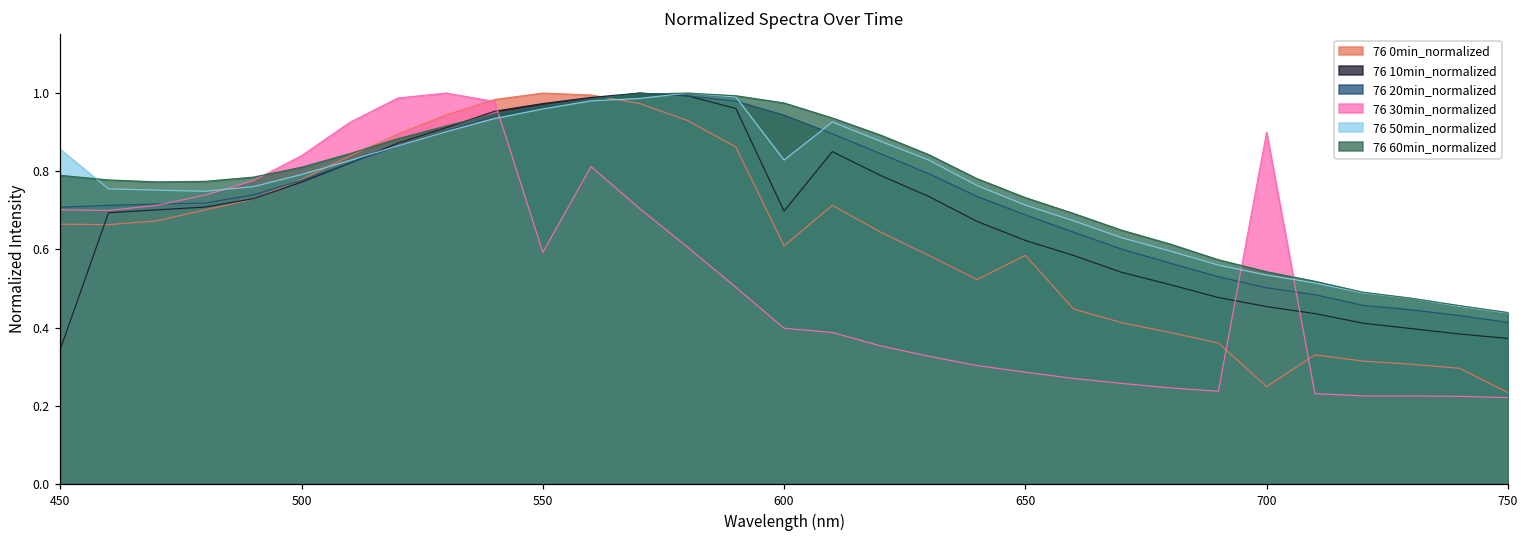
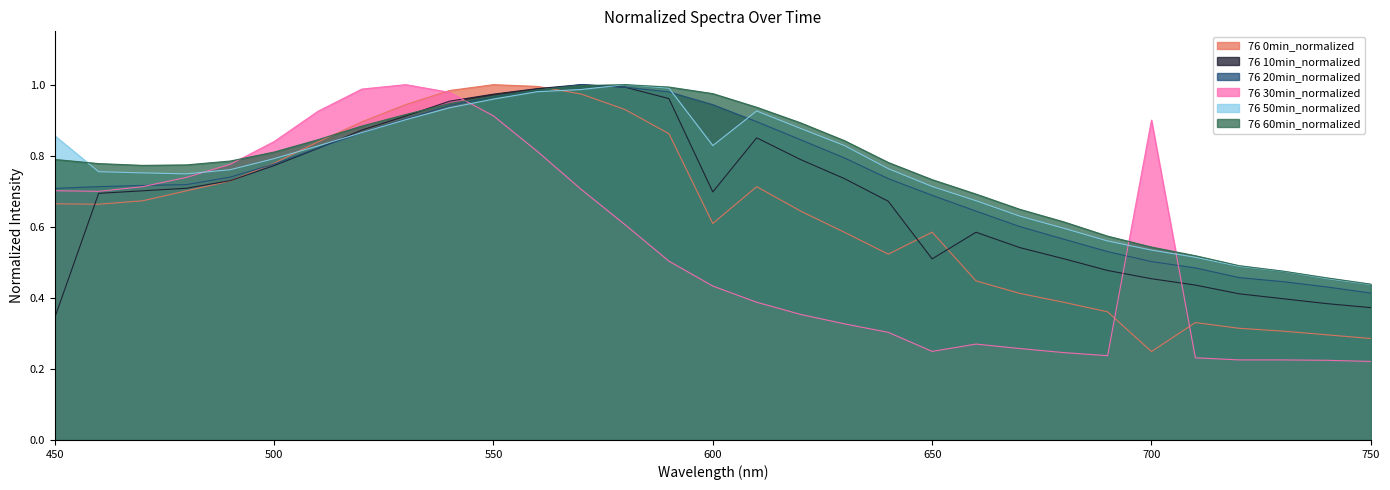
  {
    "76 0min_normalized": {
      "450": 0.66,
      "550": 1.00,
      "600": 0.61,
      "650": 0.58,
      "700": 0.25,
-     "750": 0.23
+     "750": 0.29
    },
    "76 10min_normalized": {
      "450": 0.34,
      "600": 0.70,
-     "650": 0.62,
+     "650": 0.51,
      "700": 0.45,
      "750": 0.37
    },
    "76 30min_normalized": {
      "500": 0.84,
-     "550": 0.59,
-     "600": 0.40,
-     "650": 0.29,
+     "550": 0.91,
+     "600": 0.43,
+     "650": 0.25,
      "700": 0.90,
      "750": 0.22
    },
    "76 50min_normalized": {
      "450": 0.86,
      "500": 0.79,
      "600": 0.83,
      "650": 0.71,
      "700": 0.53
    }
  }
